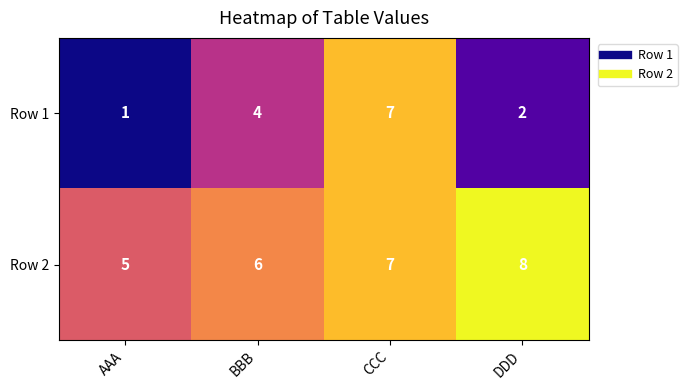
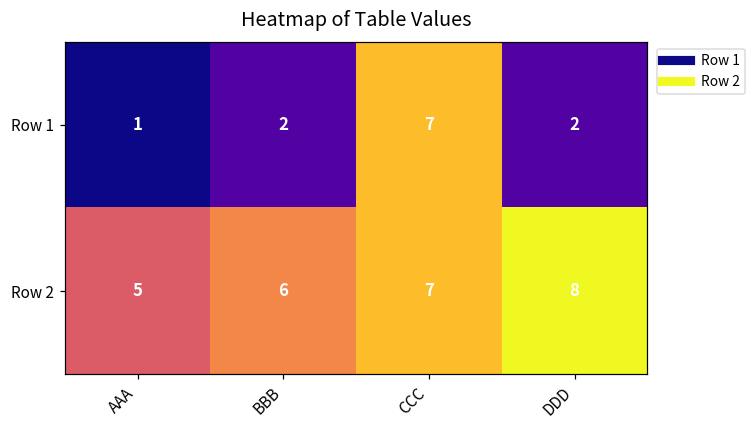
  {
    "Row 1": {
      "AAA": 1,
-     "BBB": 4,
+     "BBB": 2,
      "CCC": 7,
      "DDD": 2
    },
    "Row 2": {
      "AAA": 5,
      "BBB": 6,
      "CCC": 7,
      "DDD": 8
    }
  }
